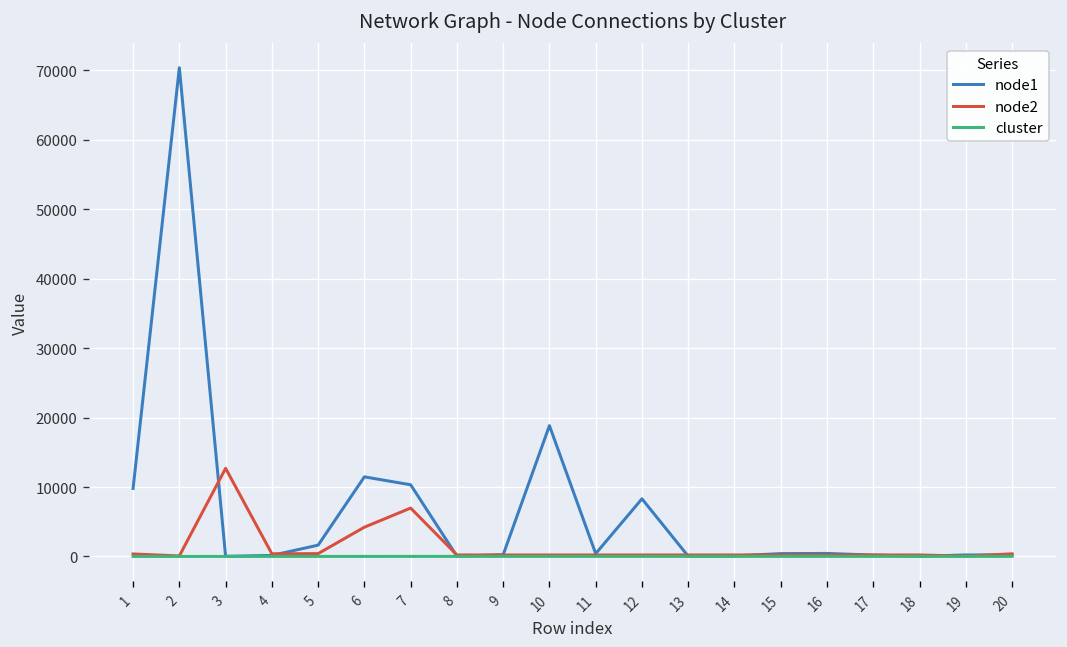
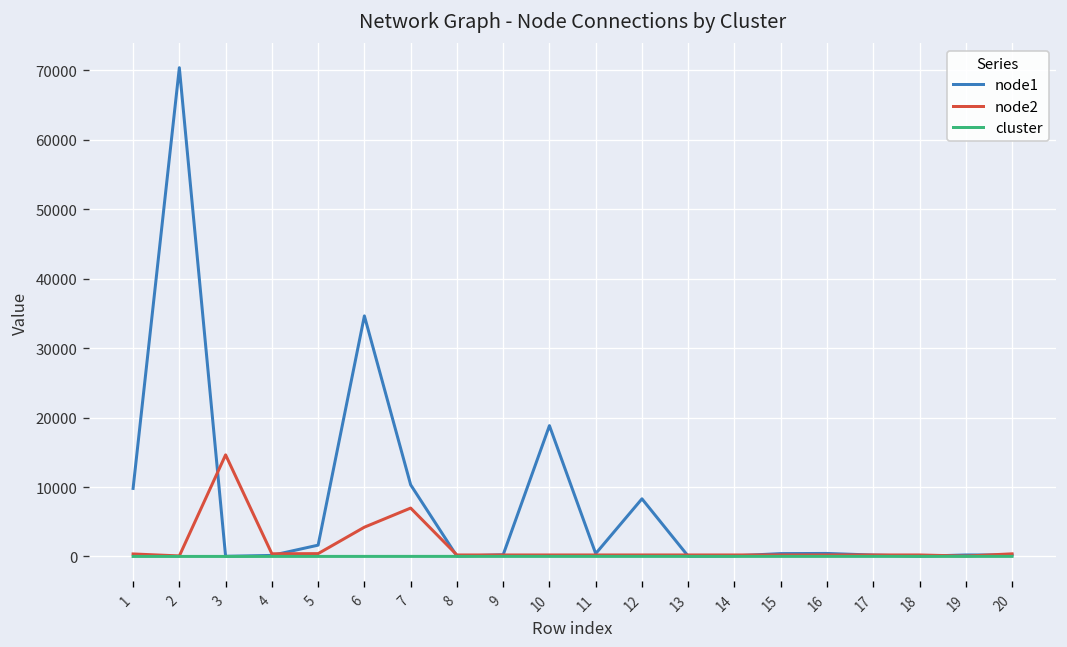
  {
    "node1": {
      "1": 10000,
      "2": 70000,
      "5": 2000,
-     "6": 11000,
+     "6": 35000,
      "7": 10000,
      "10": 19000,
      "12": 8000
    },
    "node2": {
-     "3": 13000,
+     "3": 15000,
      "6": 4000,
      "7": 7000
    },
    "cluster": {
      "6": 0,
      "7": 0
    }
  }
